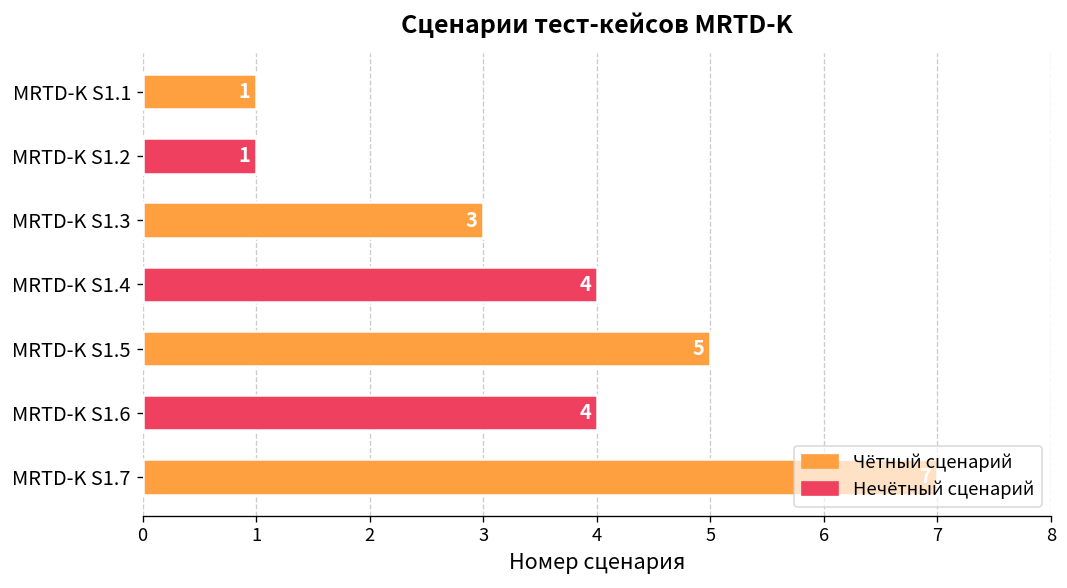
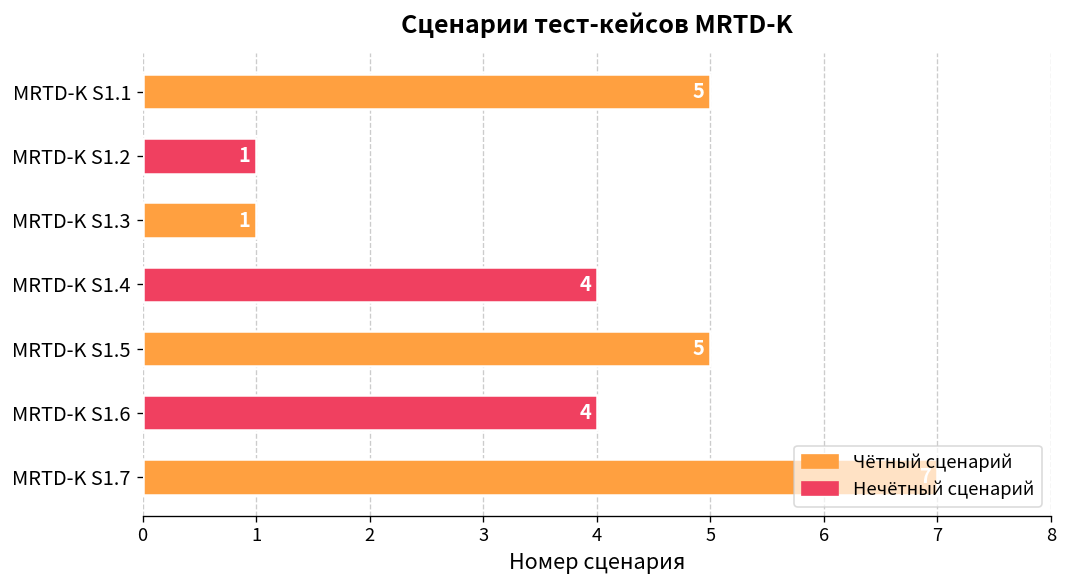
  {
-   "MRTD-K S1.1": 1,
+   "MRTD-K S1.1": 5,
    "MRTD-K S1.2": 1,
-   "MRTD-K S1.3": 3,
+   "MRTD-K S1.3": 1,
    "MRTD-K S1.4": 4,
    "MRTD-K S1.5": 5,
    "MRTD-K S1.6": 4
  }
